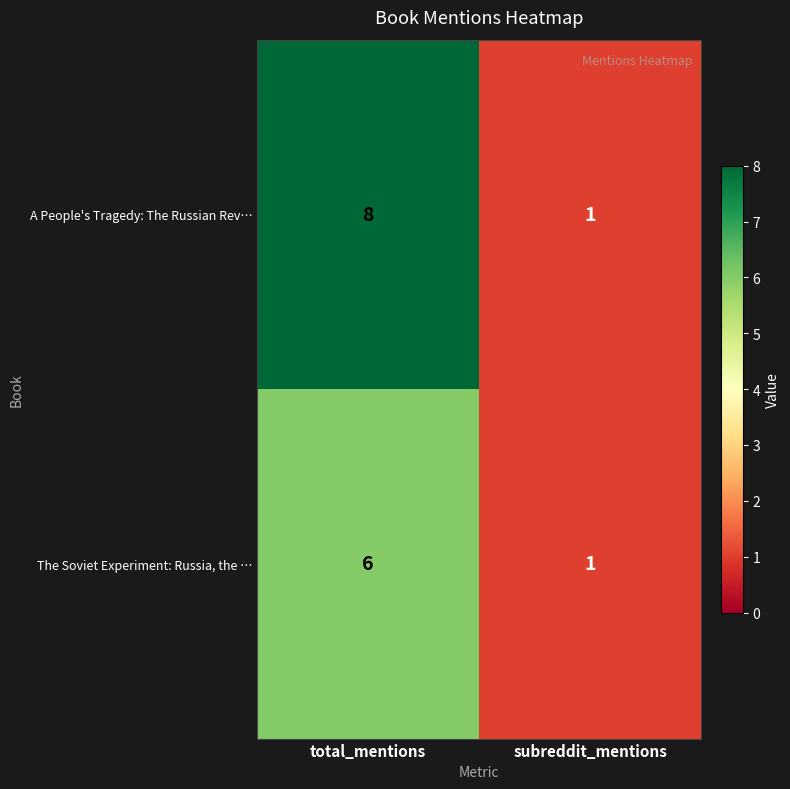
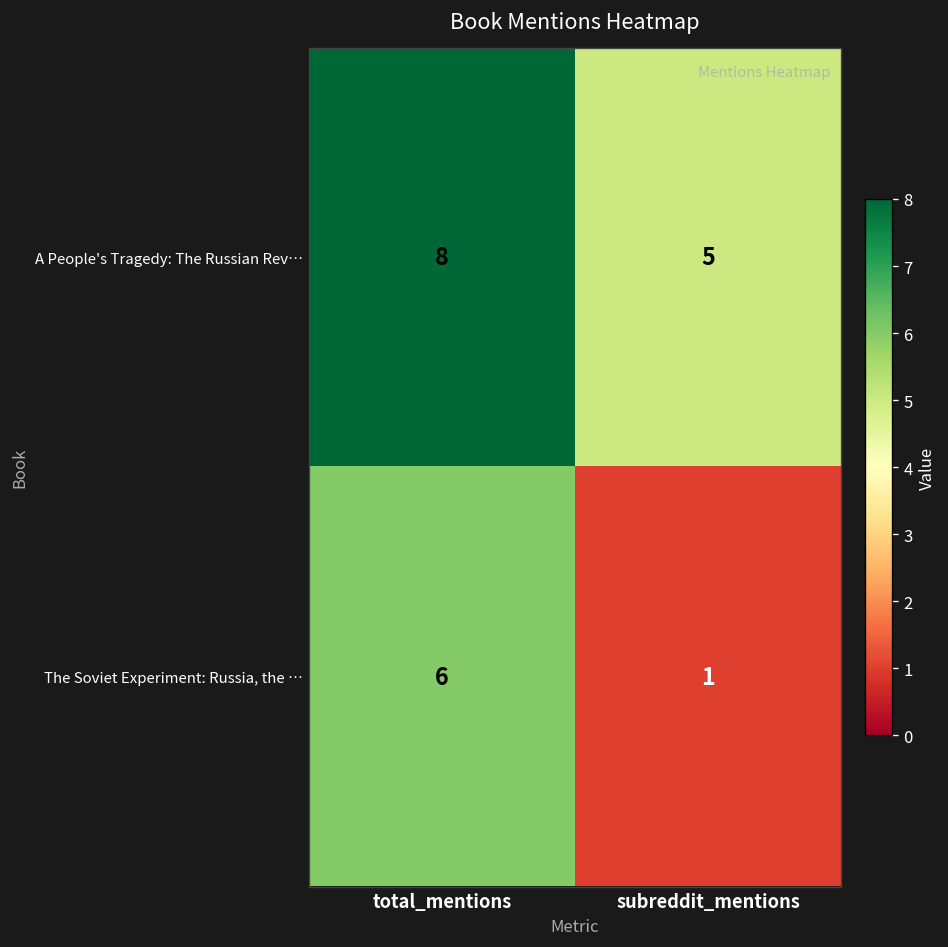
  {
    "A People's Tragedy: The Russian Rev…": {
      "total_mentions": 8,
-     "subreddit_mentions": 1
+     "subreddit_mentions": 5
    },
    "The Soviet Experiment: Russia, the …": {
      "total_mentions": 6,
      "subreddit_mentions": 1
    }
  }
